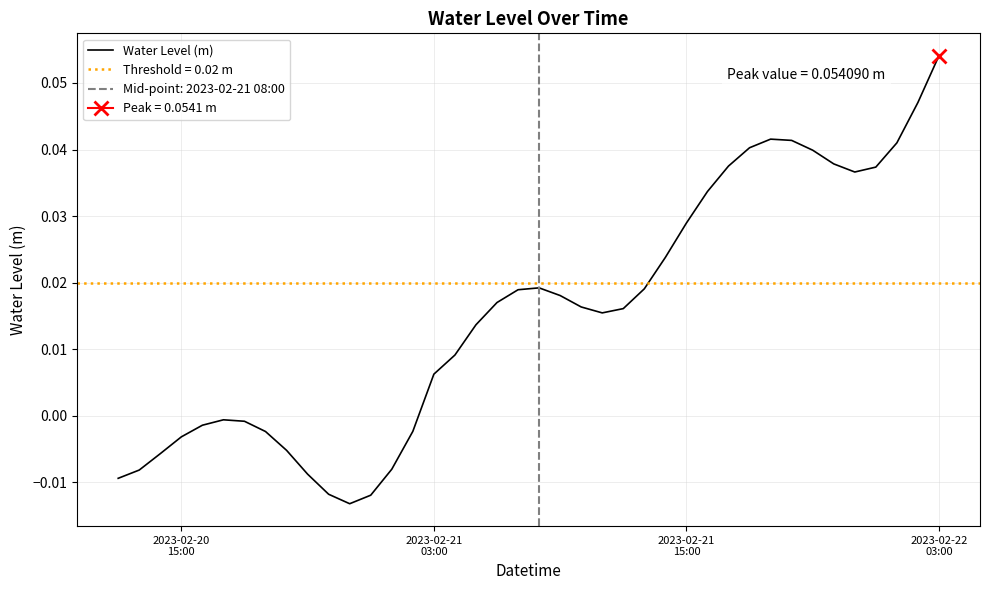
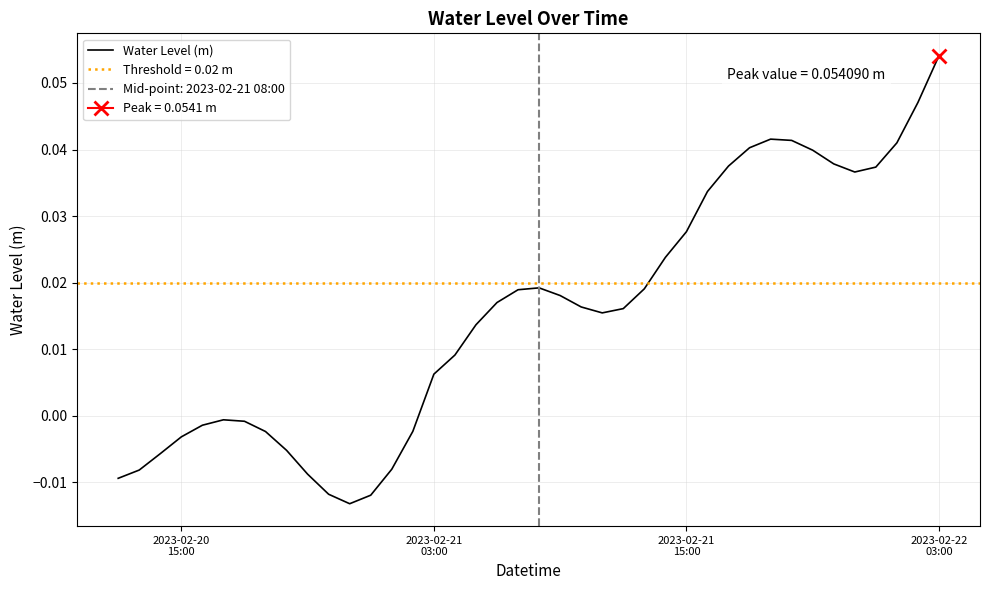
  {
    "Water Level (m)": {
      "2023-02-20 15:00": -0.003,
      "2023-02-21 03:00": 0.006,
-     "2023-02-21 15:00": 0.029
+     "2023-02-21 15:00": 0.028
    }
  }
